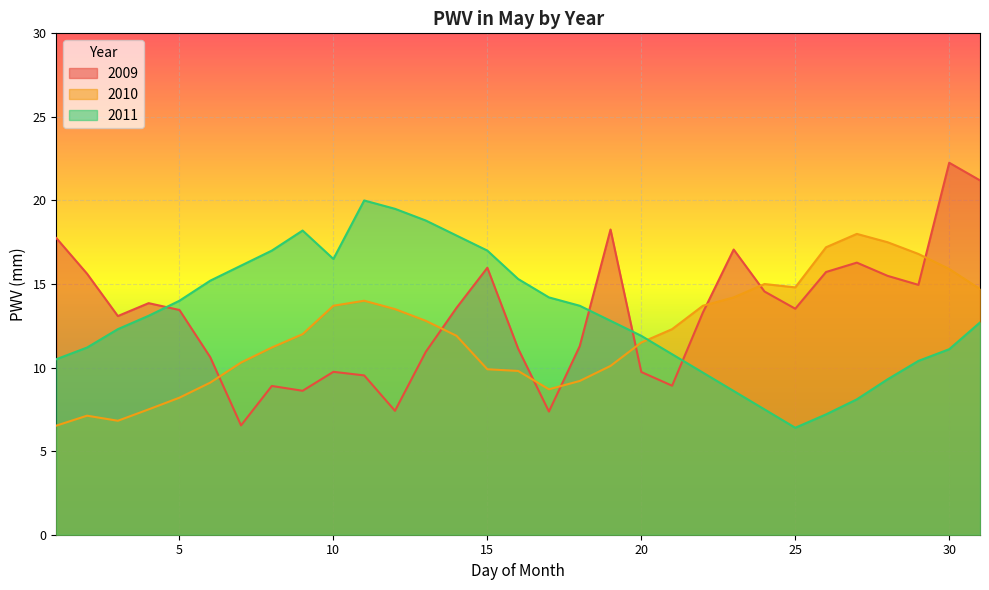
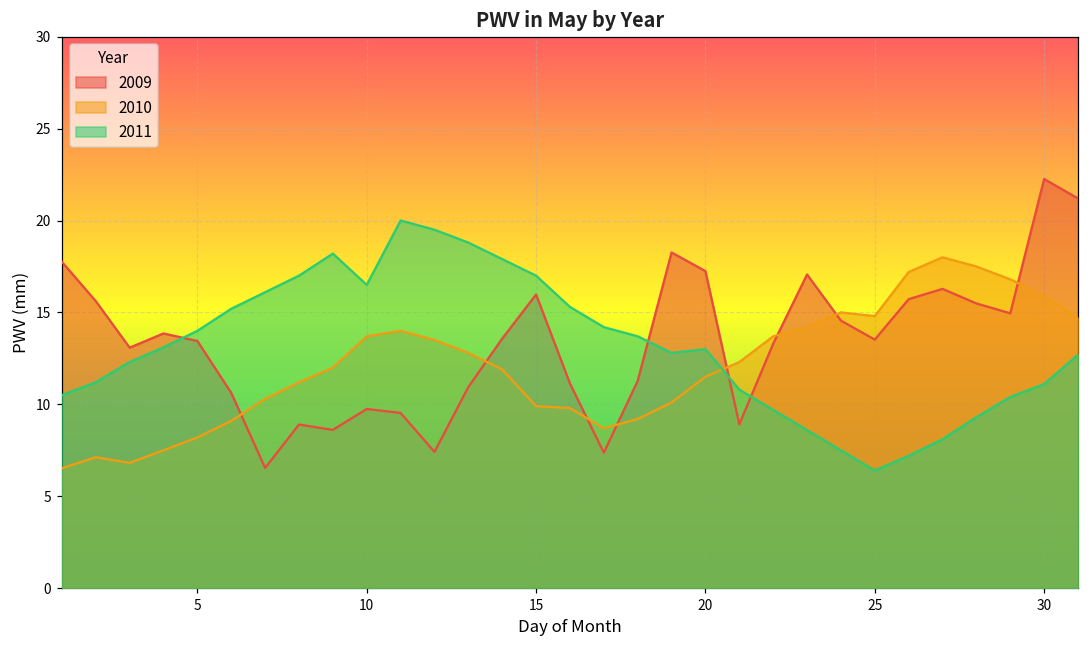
  {
    "2009": {
      "5": 13.4,
      "10": 9.7,
      "15": 16.0,
-     "20": 9.7,
+     "20": 17.2,
      "25": 13.5,
      "30": 22.3
    },
    "2010": {
      "5": 8.2,
      "10": 13.7,
      "15": 9.9,
      "20": 11.5,
      "25": 14.8,
      "30": 15.9
    },
    "2011": {
      "5": 14.0,
      "10": 16.5,
      "15": 17.0,
-     "20": 11.9,
+     "20": 13.0,
      "25": 6.4,
      "30": 11.1
    }
  }
